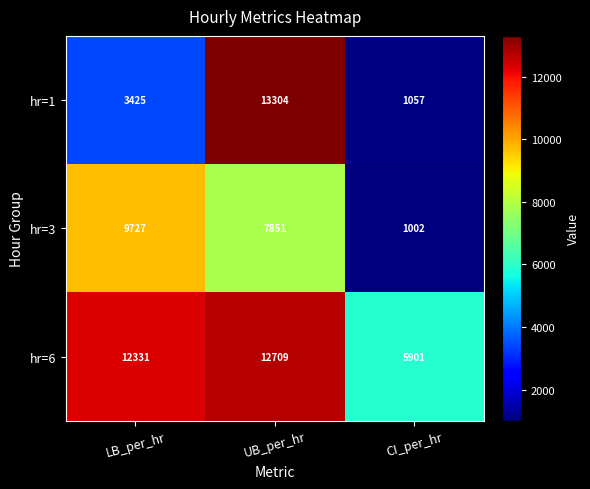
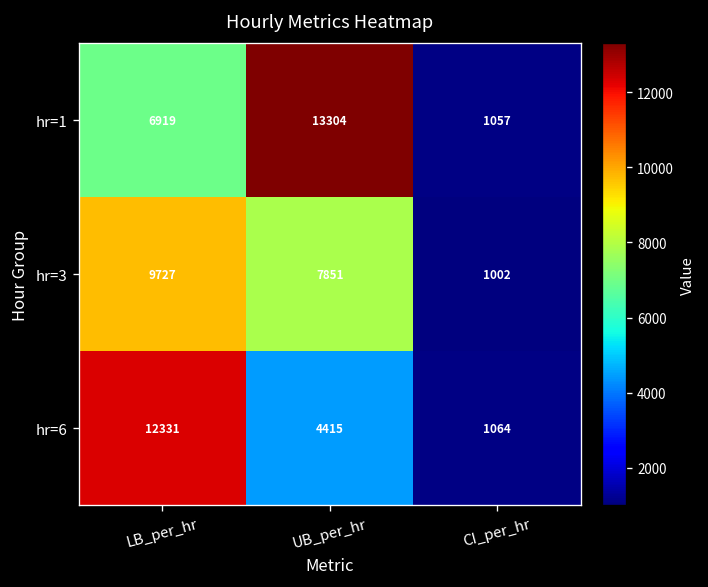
  {
    "hr=1": {
-     "LB_per_hr": 3425,
+     "LB_per_hr": 6919,
      "UB_per_hr": 13304,
      "CI_per_hr": 1057
    },
    "hr=3": {
      "LB_per_hr": 9727,
      "UB_per_hr": 7851,
      "CI_per_hr": 1002
    },
    "hr=6": {
      "LB_per_hr": 12331,
-     "UB_per_hr": 12709,
-     "CI_per_hr": 5901
+     "UB_per_hr": 4415,
+     "CI_per_hr": 1064
    }
  }
